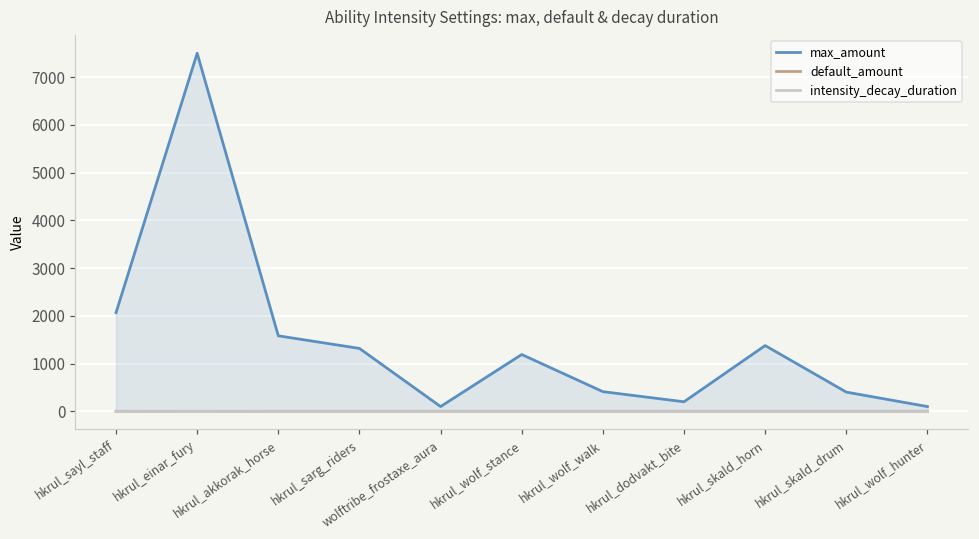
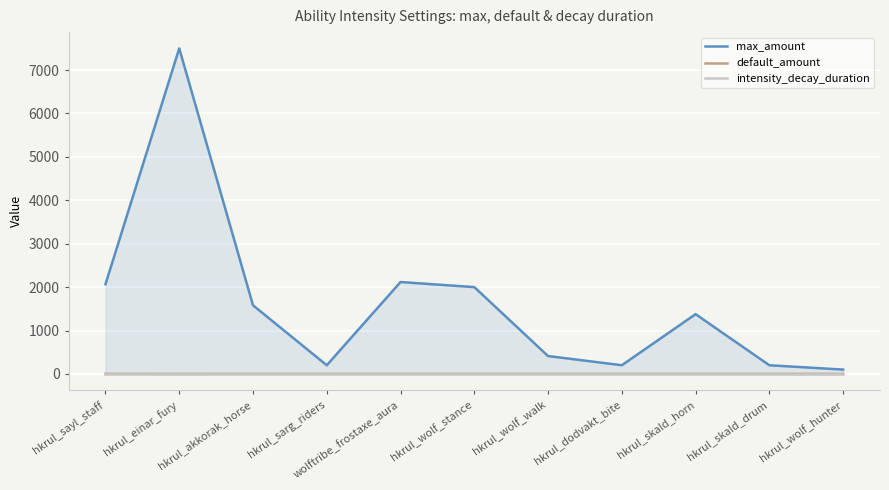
  {
    "max_amount": {
      "hkrul_sayl_staff": 2100,
      "hkrul_einar_fury": 7500,
      "hkrul_akkorak_horse": 1600,
-     "hkrul_sarg_riders": 1300,
-     "wolftribe_frostaxe_aura": 100,
-     "hkrul_wolf_stance": 1200,
+     "hkrul_sarg_riders": 200,
+     "wolftribe_frostaxe_aura": 2100,
+     "hkrul_wolf_stance": 2000,
      "hkrul_wolf_walk": 400,
      "hkrul_dodvakt_bite": 200,
      "hkrul_skald_horn": 1400,
-     "hkrul_skald_drum": 400,
+     "hkrul_skald_drum": 200,
      "hkrul_wolf_hunter": 100
    },
    "intensity_decay_duration": {
      "hkrul_sayl_staff": 0,
      "hkrul_einar_fury": 0,
      "hkrul_akkorak_horse": 0,
      "hkrul_sarg_riders": 0,
      "wolftribe_frostaxe_aura": 0,
      "hkrul_wolf_stance": 0,
      "hkrul_wolf_walk": 0,
      "hkrul_dodvakt_bite": 0,
      "hkrul_skald_horn": 0,
      "hkrul_skald_drum": 0,
      "hkrul_wolf_hunter": 0
    }
  }
